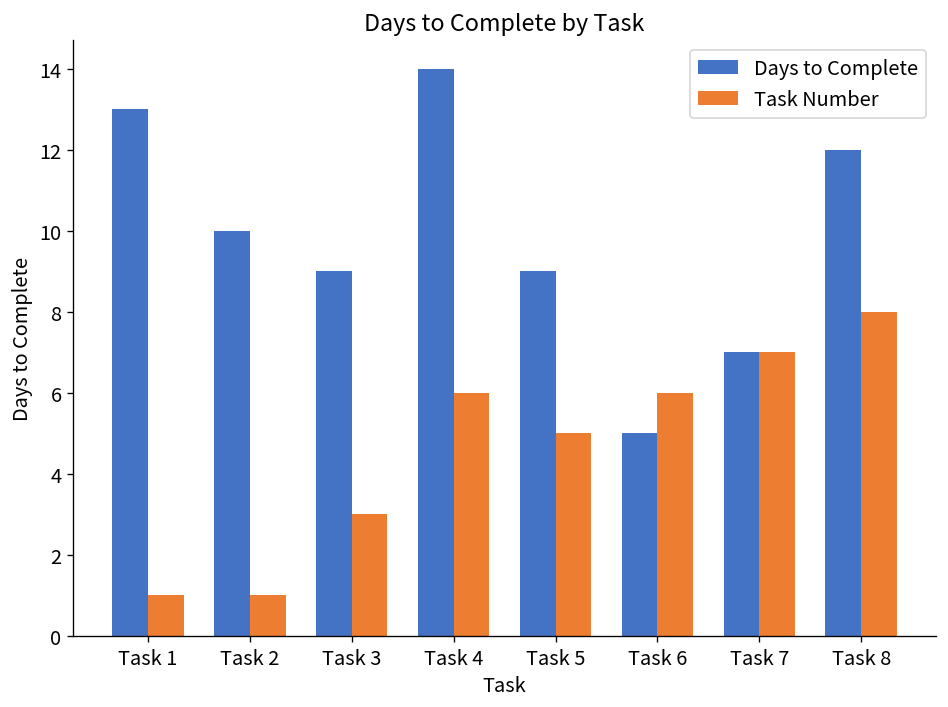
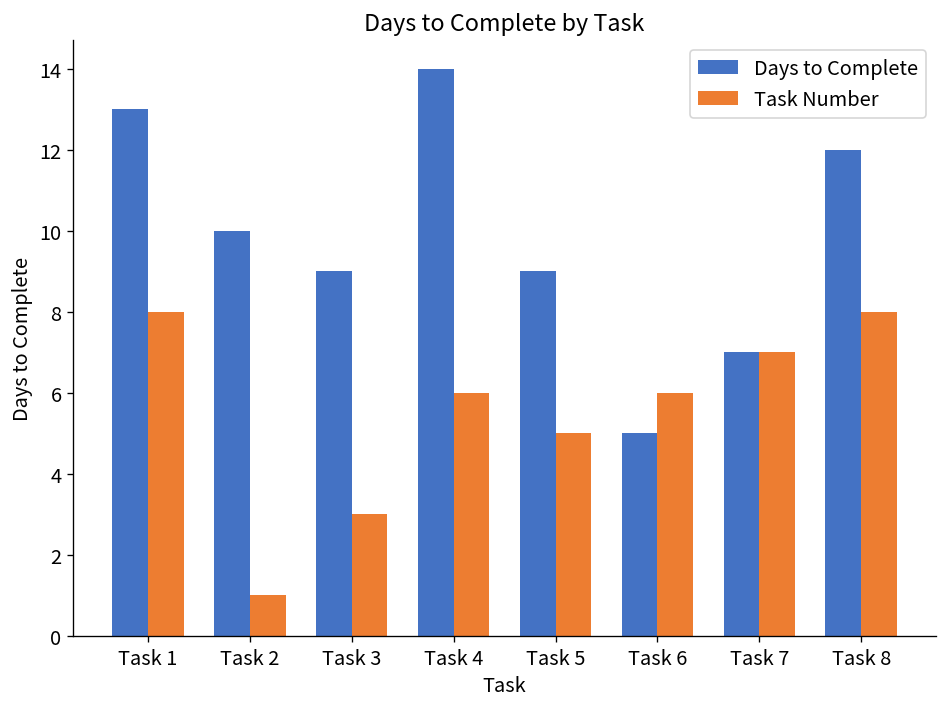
  {
    "Days to Complete": {
      "Task 1": 13,
      "Task 2": 10,
      "Task 3": 9,
      "Task 4": 14,
      "Task 5": 9,
      "Task 6": 5,
      "Task 7": 7,
      "Task 8": 12
    },
    "Task Number": {
-     "Task 1": 1,
+     "Task 1": 8,
      "Task 2": 1,
      "Task 3": 3,
      "Task 4": 6,
      "Task 5": 5,
      "Task 6": 6,
      "Task 7": 7,
      "Task 8": 8
    }
  }
